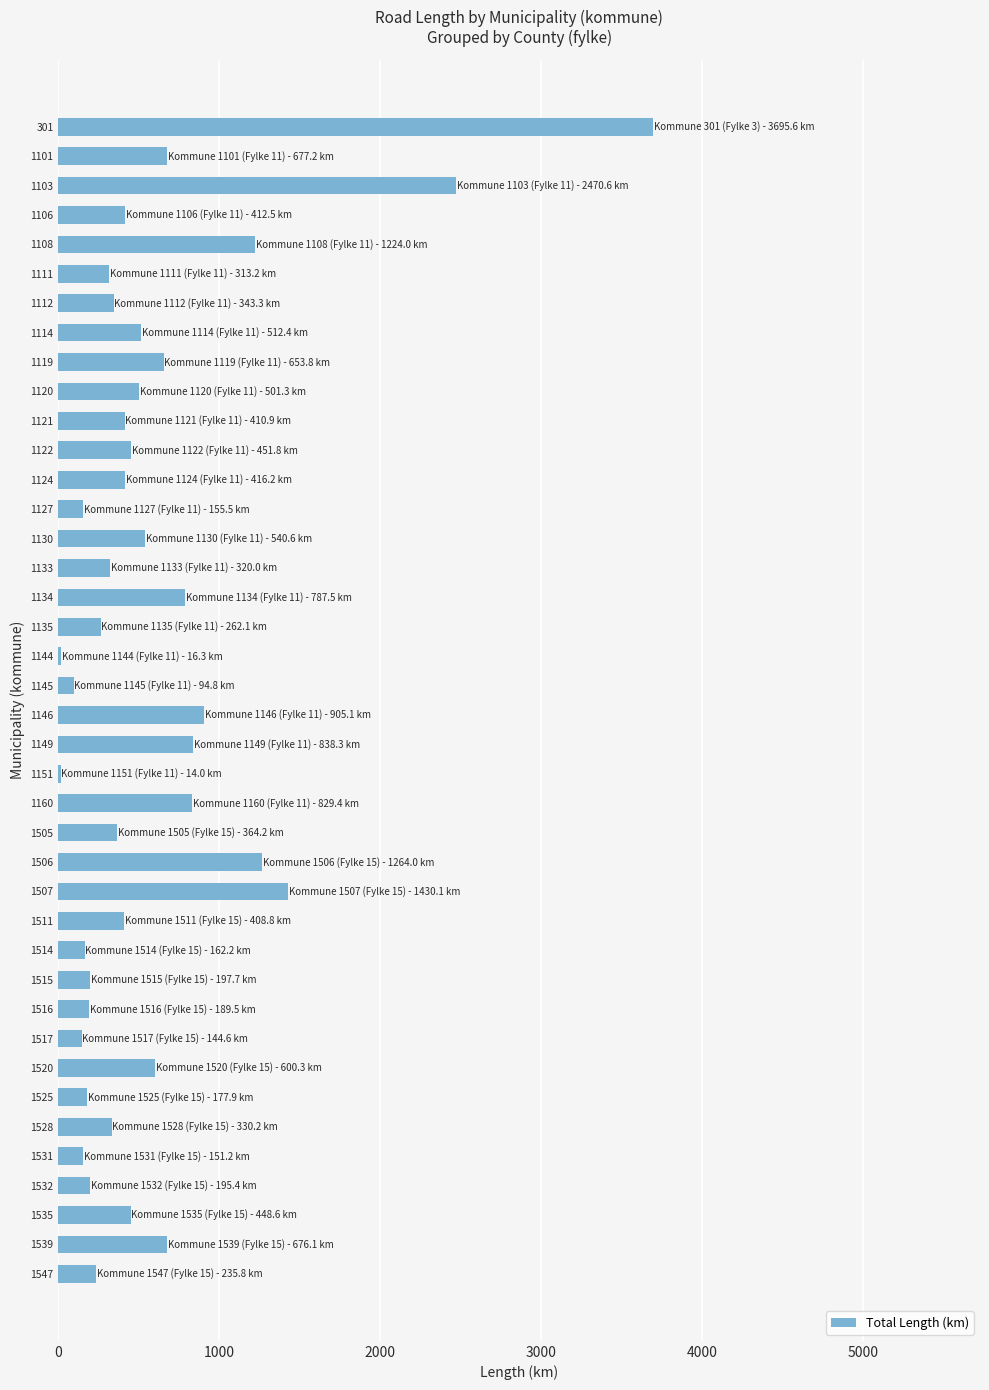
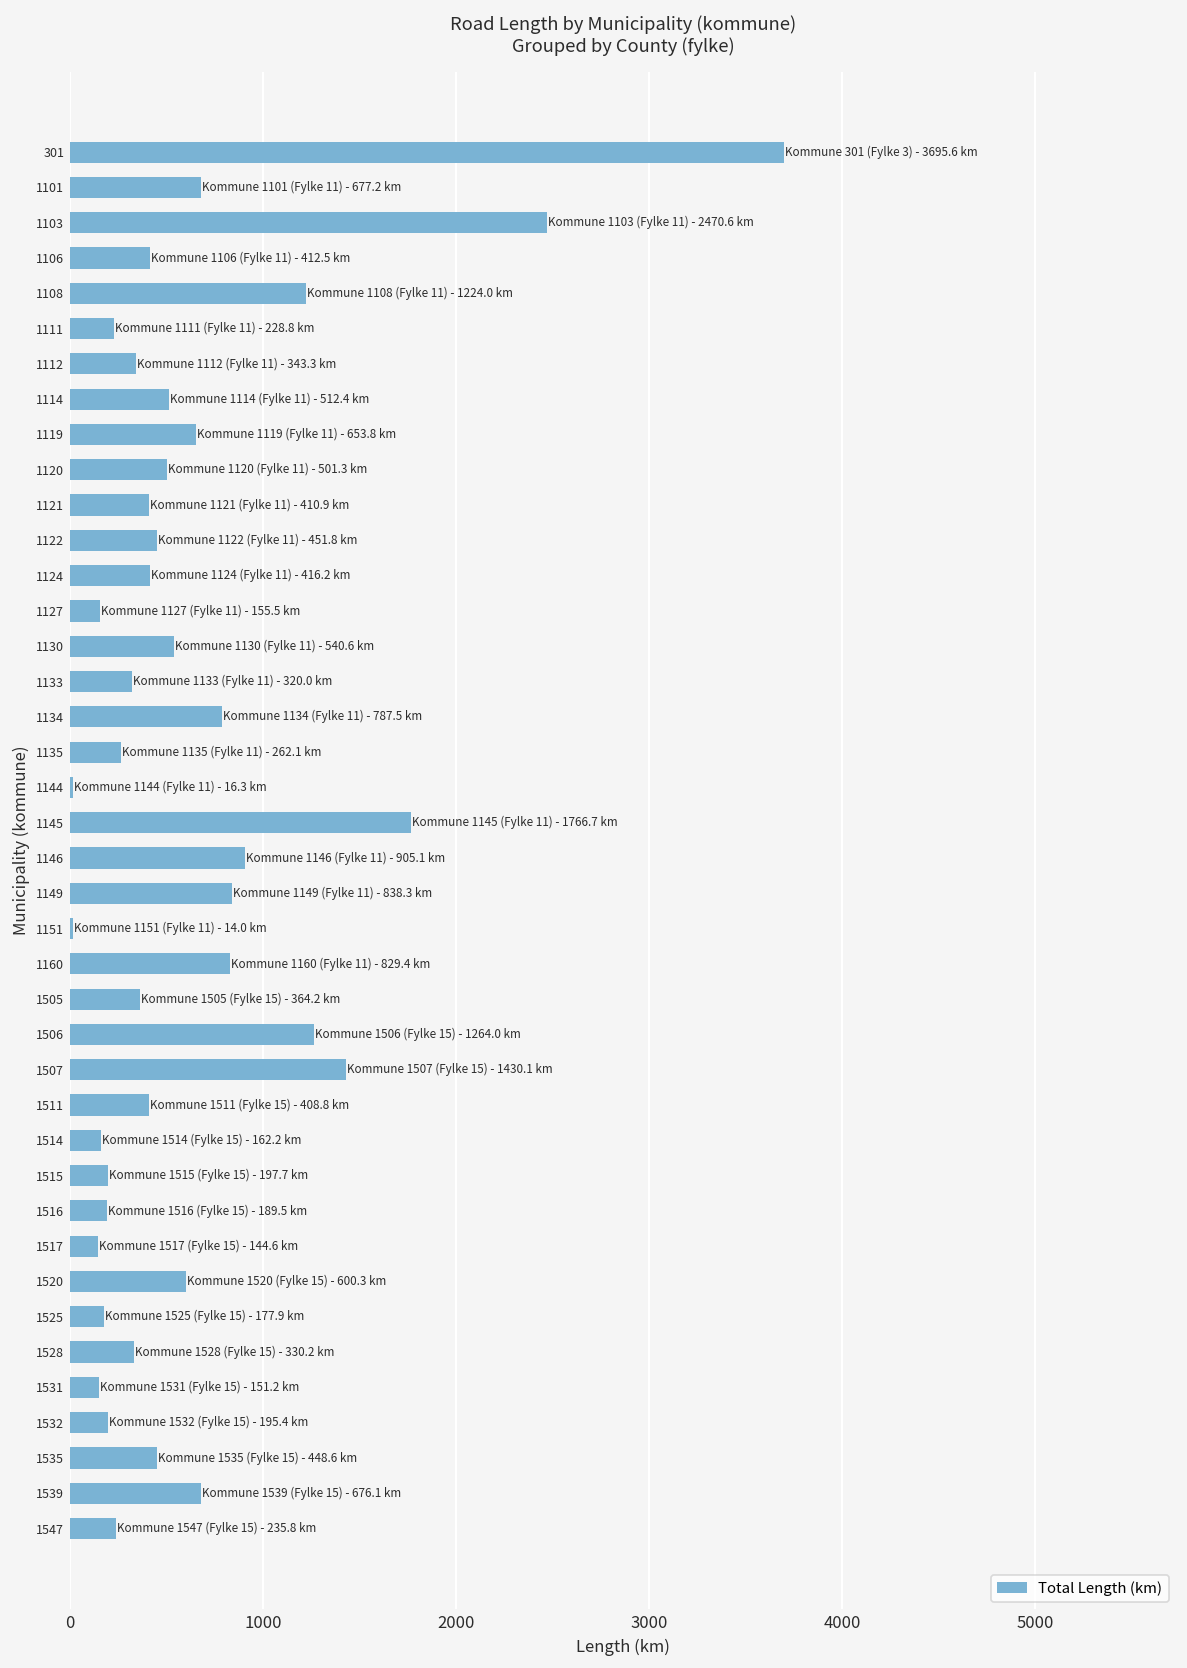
  {
    "301": 3695.6,
    "1101": 677.2,
    "1103": 2470.6,
    "1106": 412.5,
    "1108": 1224.0,
-   "1111": 313.2,
+   "1111": 228.8,
    "1112": 343.3,
    "1114": 512.4,
    "1119": 653.8,
    "1120": 501.3,
    "1121": 410.9,
    "1122": 451.8,
    "1124": 416.2,
    "1127": 155.5,
    "1130": 540.6,
    "1133": 320.0,
    "1134": 787.5,
    "1135": 262.1,
    "1144": 16.3,
-   "1145": 94.8,
+   "1145": 1766.7,
    "1146": 905.1,
    "1149": 838.3,
    "1151": 14.0,
    "1160": 829.4,
    "1505": 364.2,
    "1506": 1264.0,
    "1507": 1430.1,
    "1511": 408.8,
    "1514": 162.2,
    "1515": 197.7,
    "1516": 189.5,
    "1517": 144.6,
    "1520": 600.3,
    "1525": 177.9,
    "1528": 330.2,
    "1531": 151.2,
    "1532": 195.4,
    "1535": 448.6,
    "1539": 676.1,
    "1547": 235.8
  }
